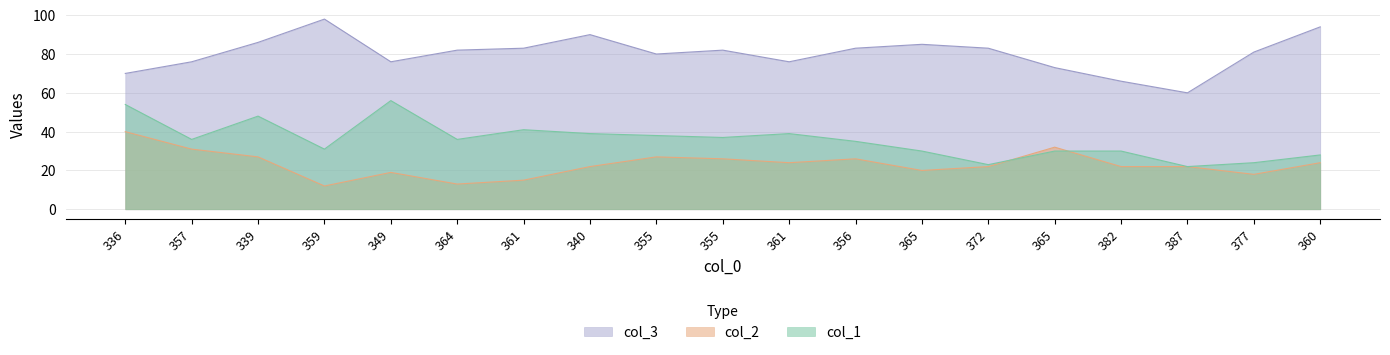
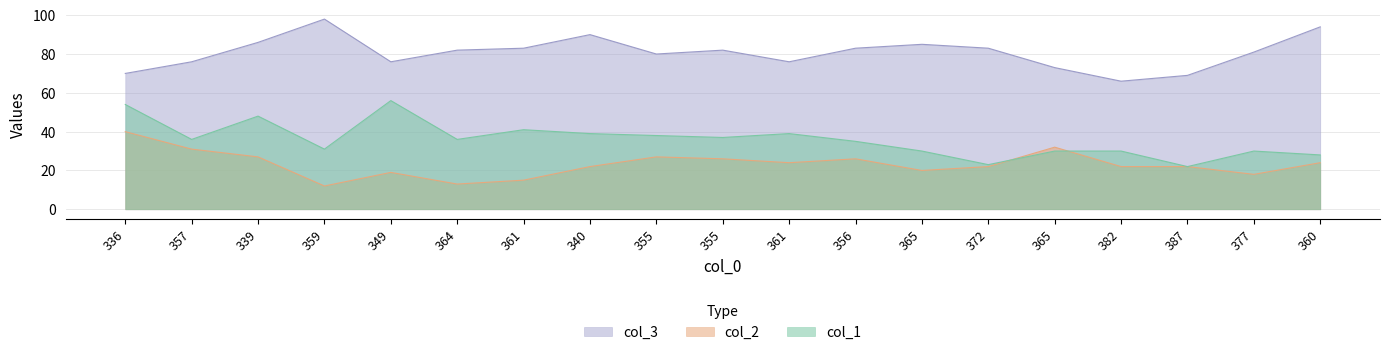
  {
    "col_3": {
      "336": 70,
      "357": 76,
      "339": 86,
      "359": 98,
      "349": 76,
      "364": 82,
      "340": 90,
      "356": 83,
      "372": 83,
      "382": 66,
-     "387": 60,
+     "387": 69,
      "377": 81,
      "360": 94
    },
    "col_2": {
      "336": 40,
      "357": 31,
      "339": 27,
      "359": 12,
      "349": 19,
      "364": 13,
      "340": 22,
      "356": 26,
      "382": 22,
      "377": 18,
      "360": 24
    },
    "col_1": {
      "336": 54,
      "357": 36,
      "339": 48,
      "359": 31,
      "349": 56,
      "364": 36,
      "340": 39,
      "356": 35,
      "382": 30,
-     "377": 24,
+     "377": 30,
      "360": 28
    }
  }
